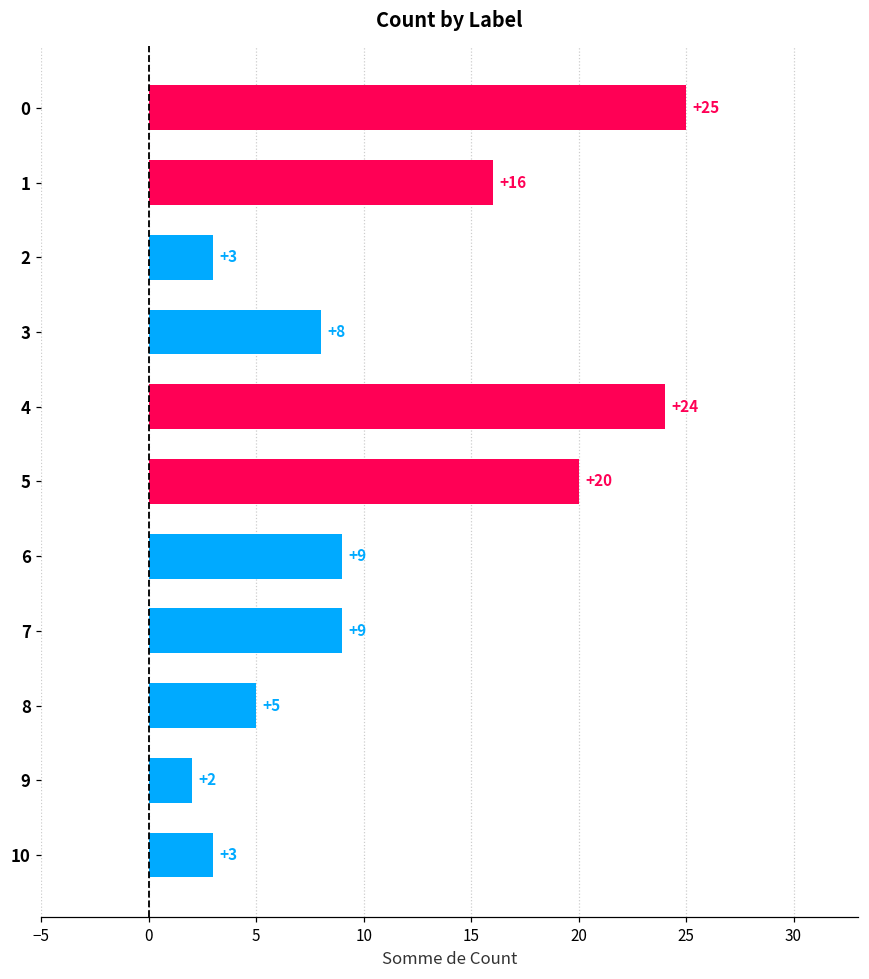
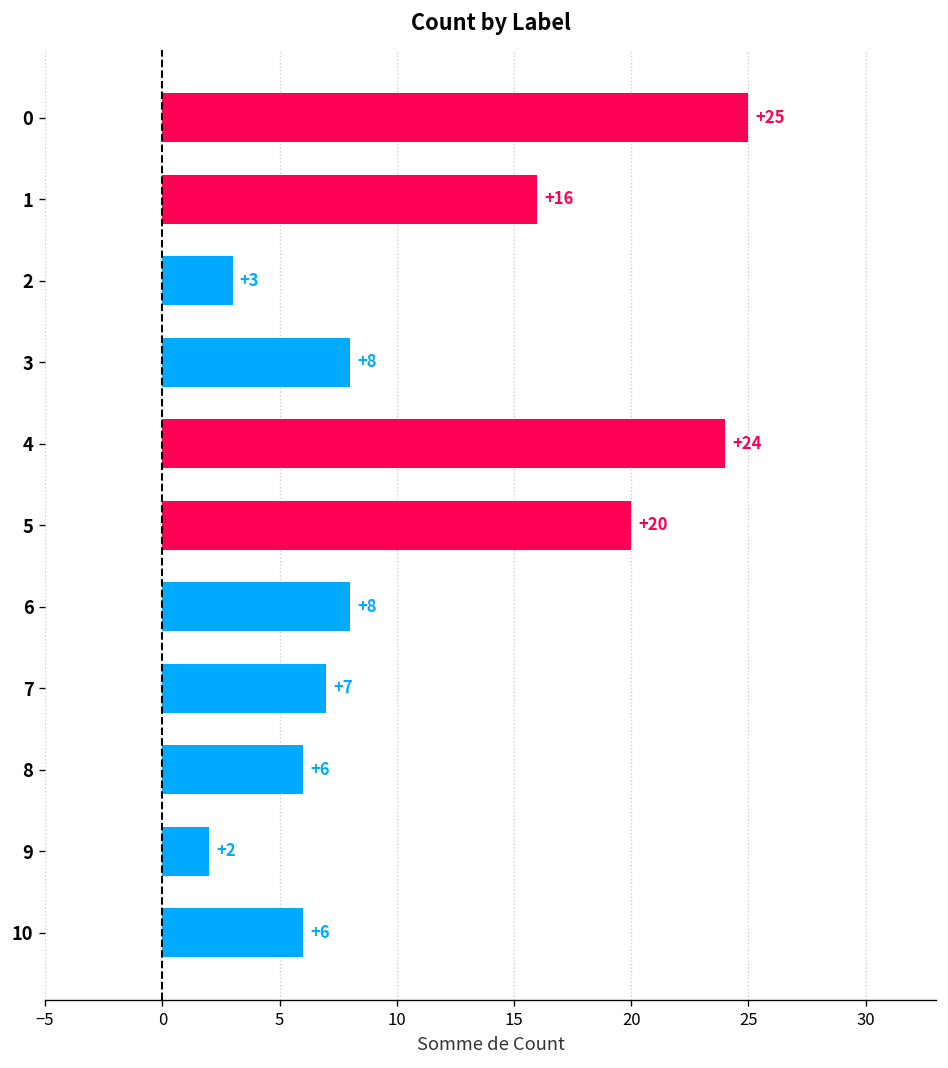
  {
    "0": "+25",
    "1": "+16",
    "2": "+3",
    "3": "+8",
    "4": "+24",
    "5": "+20",
-   "6": "+9",
-   "7": "+9",
-   "8": "+5",
+   "6": "+8",
+   "7": "+7",
+   "8": "+6",
    "9": "+2",
-   "10": "+3"
+   "10": "+6"
  }
